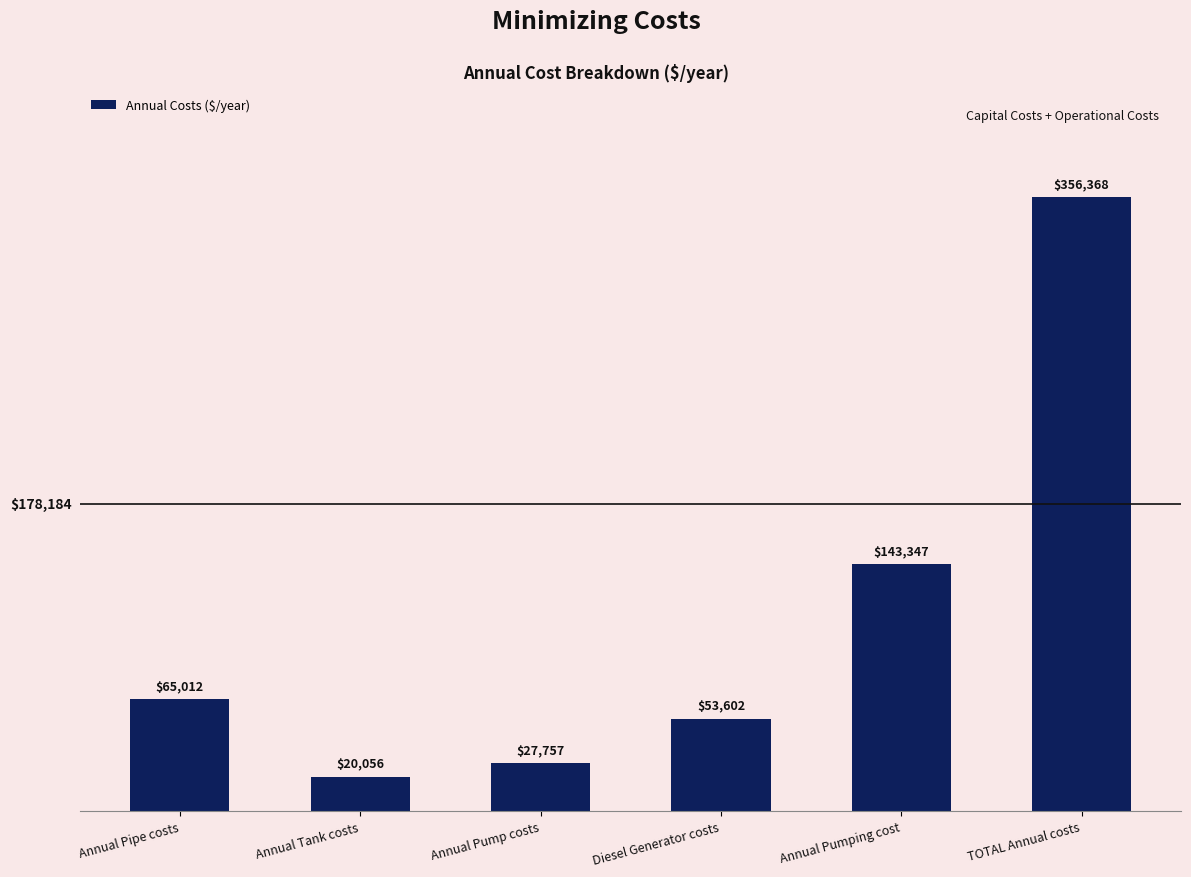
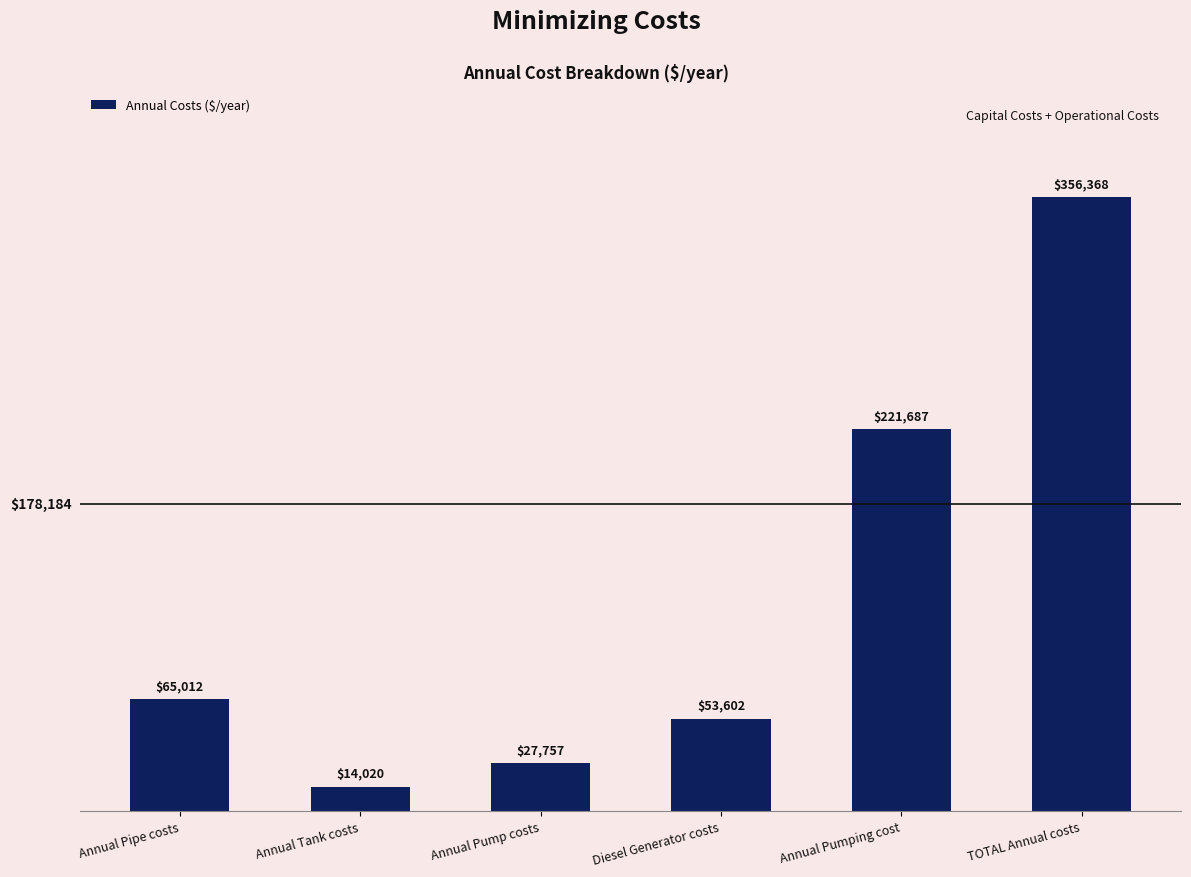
  {
    "Annual Pipe costs": "$65,012",
-   "Annual Tank costs": "$20,056",
+   "Annual Tank costs": "$14,020",
    "Annual Pump costs": "$27,757",
    "Diesel Generator costs": "$53,602",
-   "Annual Pumping cost": "$143,347",
+   "Annual Pumping cost": "$221,687",
    "TOTAL Annual costs": "$356,368"
  }
